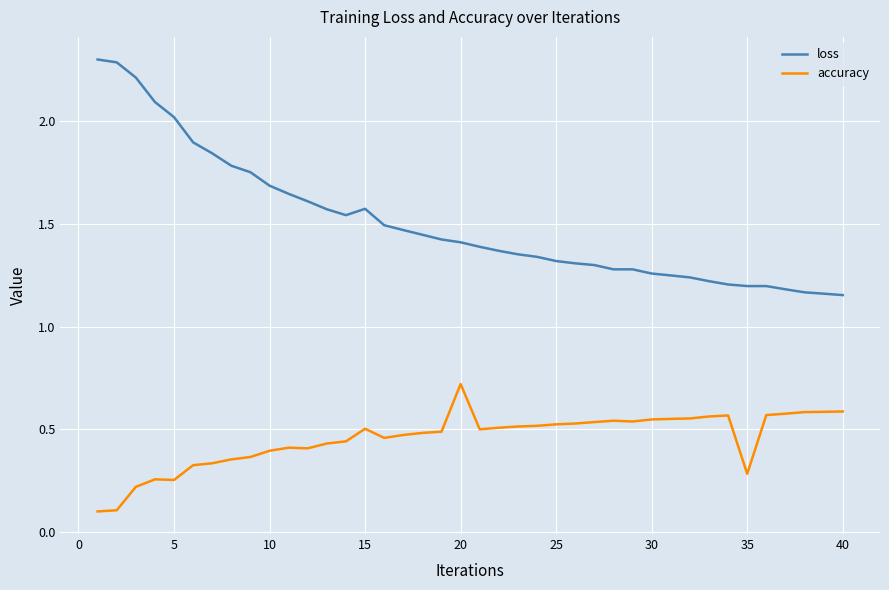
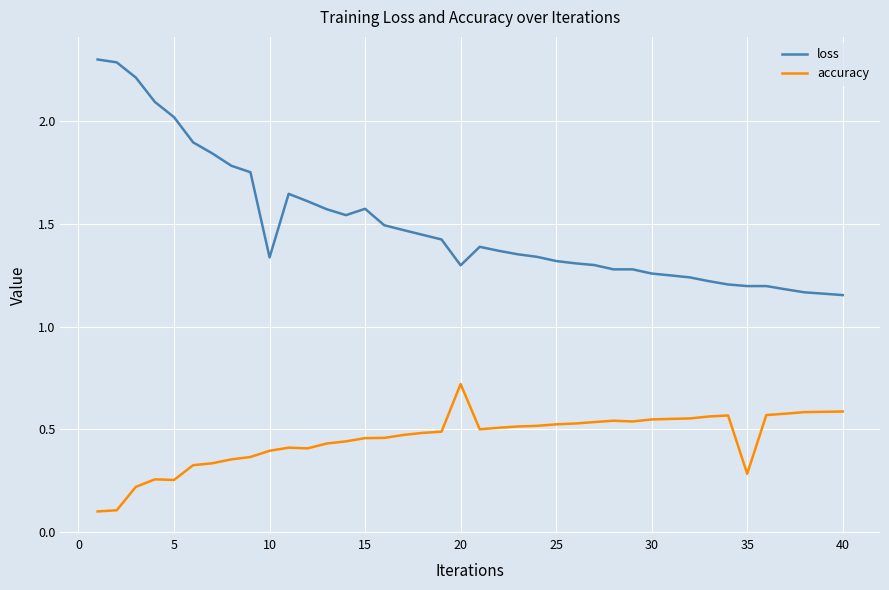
  {
    "loss": {
      "5": 2.02,
-     "10": 1.69,
+     "10": 1.34,
      "15": 1.57,
-     "20": 1.41,
+     "20": 1.30,
      "25": 1.32,
      "30": 1.26,
      "35": 1.20,
      "40": 1.15
    },
    "accuracy": {
      "5": 0.25,
      "10": 0.40,
-     "15": 0.50,
+     "15": 0.46,
      "20": 0.72,
      "25": 0.52,
      "30": 0.55,
      "35": 0.28,
      "40": 0.59
    }
  }
